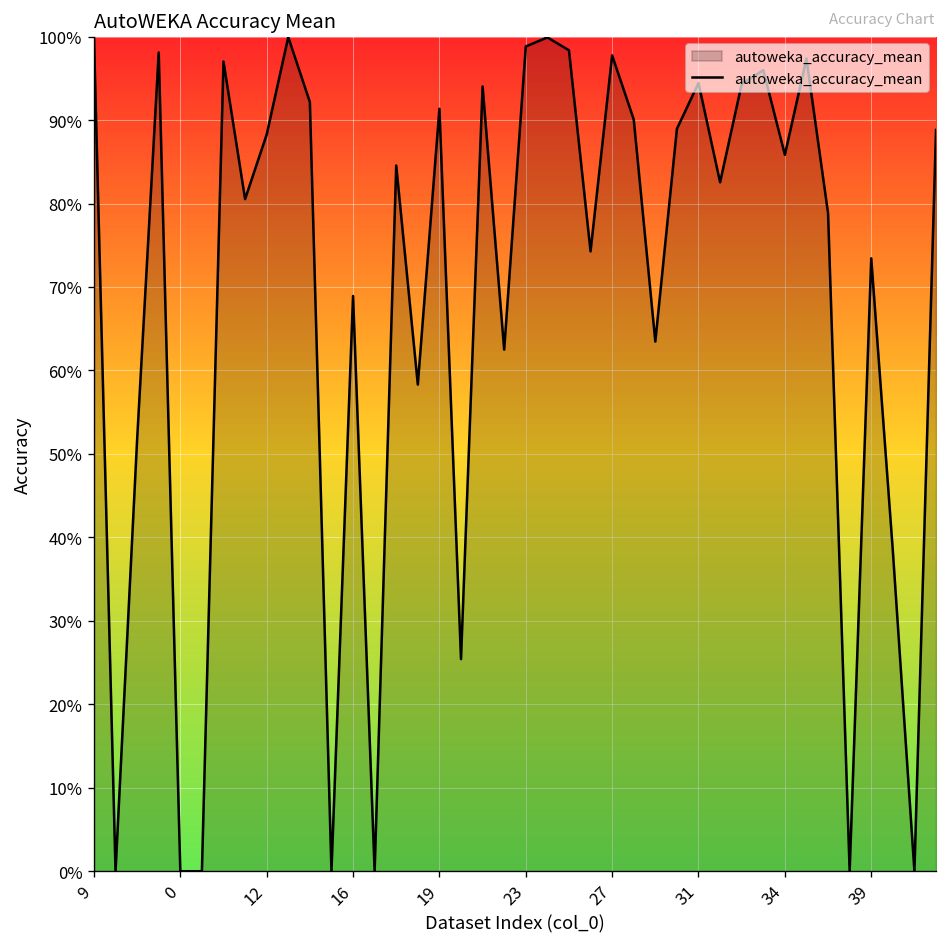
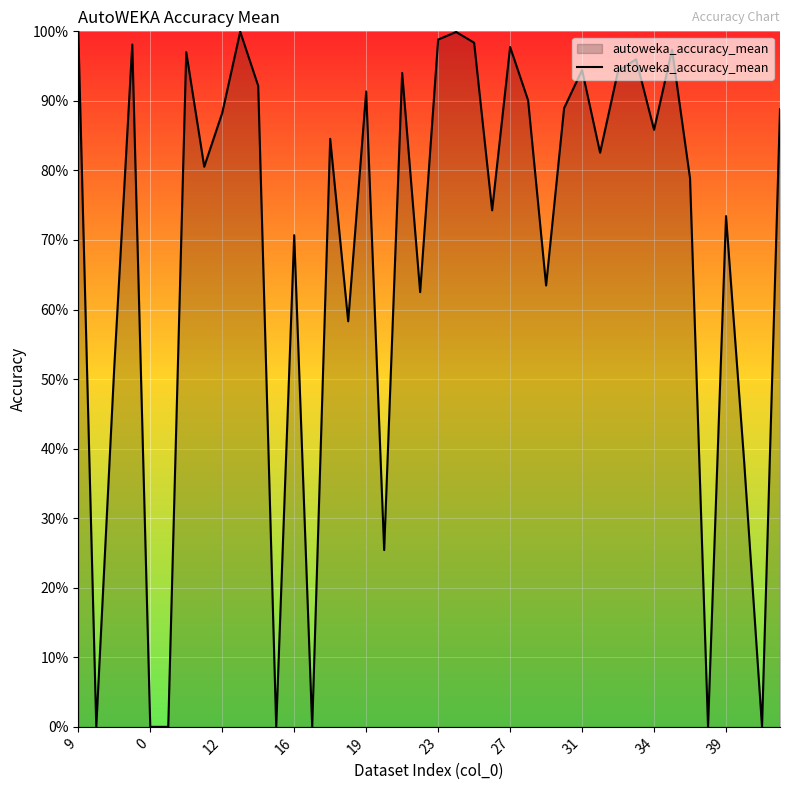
  {
    "0": "0%",
    "12": "88%",
-   "16": "69%"
+   "16": "71%"
  }
